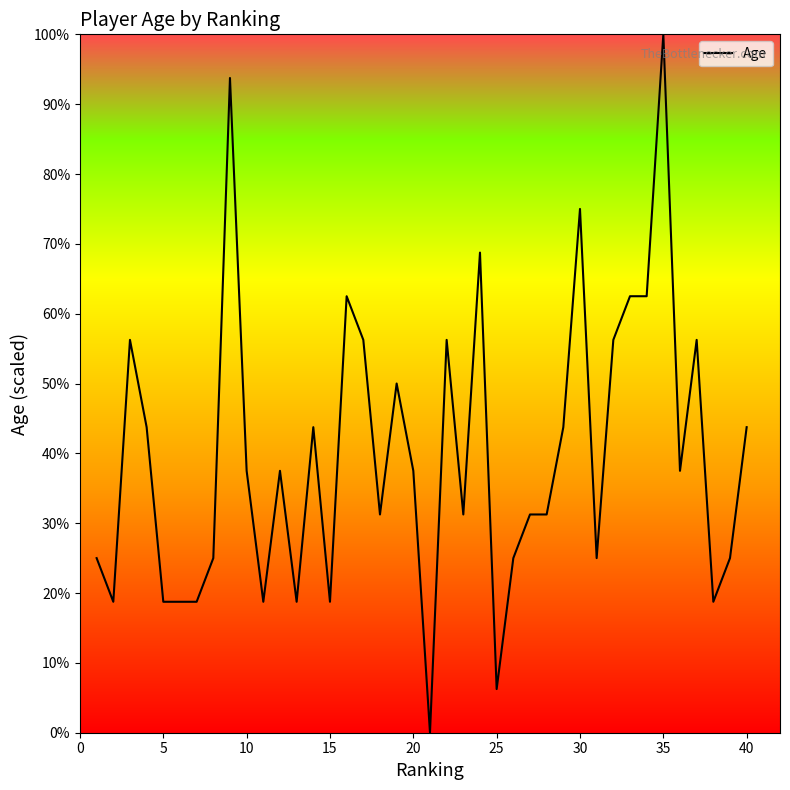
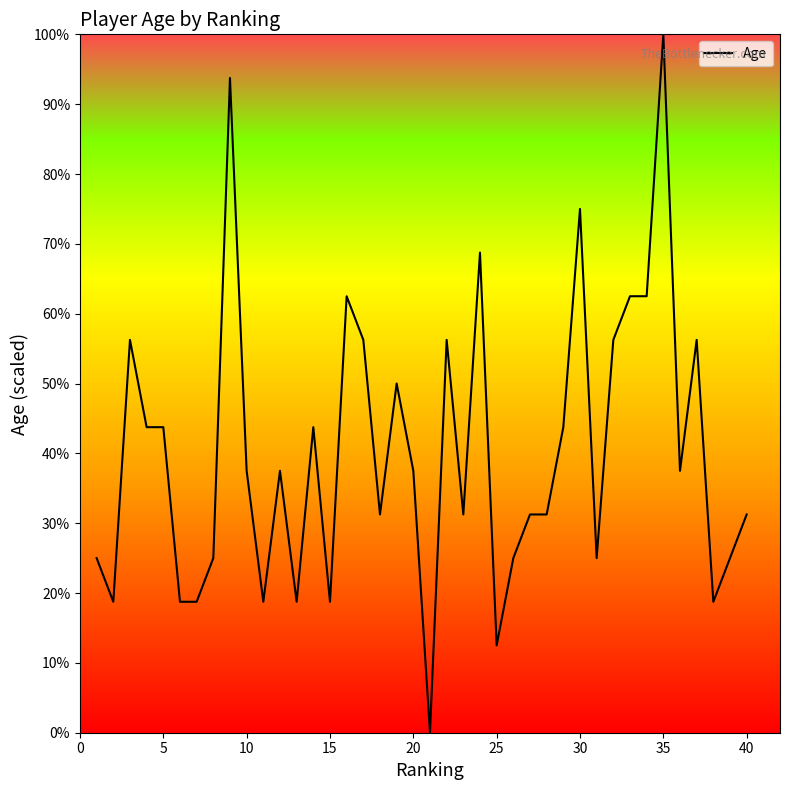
  {
-   "5": "19%",
+   "5": "44%",
    "10": "38%",
    "15": "19%",
    "20": "38%",
-   "25": "6%",
+   "25": "13%",
    "30": "75%",
    "35": "100%",
-   "40": "44%"
+   "40": "31%"
  }
